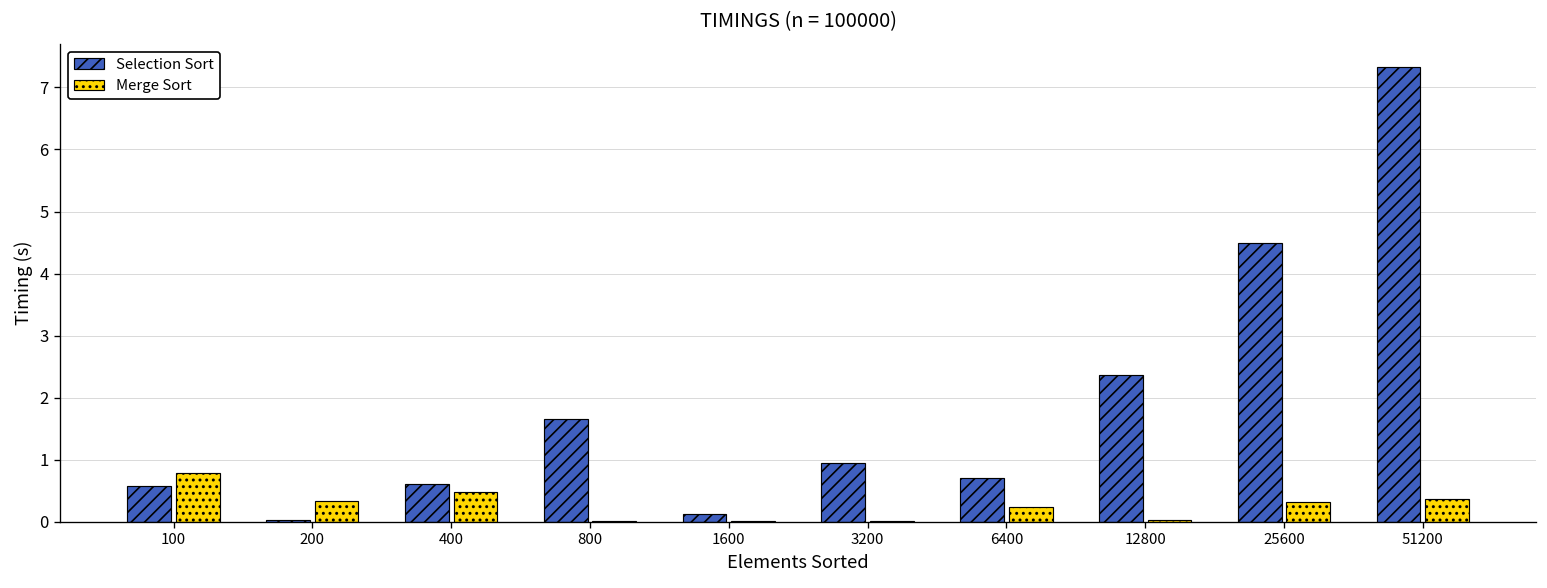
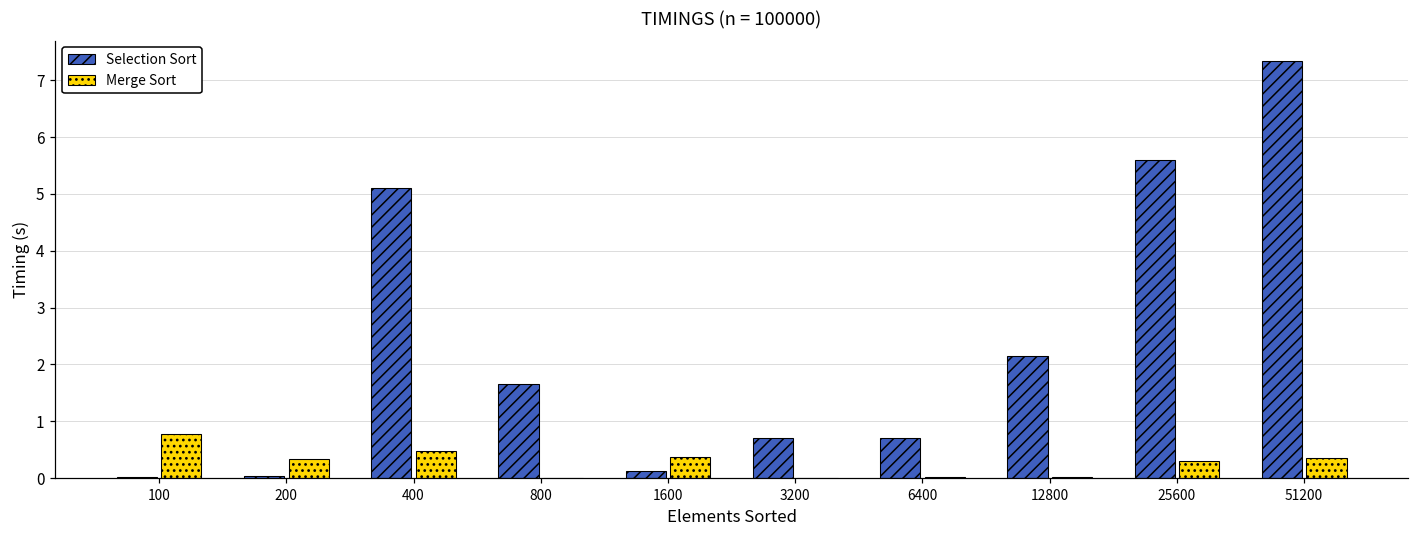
  {
    "Selection Sort": {
-     "100": 0.6,
-     "400": 0.6,
+     "100": 0.0,
+     "400": 5.1,
      "800": 1.7,
      "1600": 0.1,
-     "3200": 0.9,
+     "3200": 0.7,
      "6400": 0.7,
-     "12800": 2.4,
-     "25600": 4.5,
+     "12800": 2.2,
+     "25600": 5.6,
      "51200": 7.3
    },
    "Merge Sort": {
      "100": 0.8,
      "200": 0.3,
      "400": 0.5,
-     "1600": 0.0,
-     "6400": 0.2,
+     "1600": 0.4,
+     "6400": 0.0,
      "25600": 0.3,
      "51200": 0.4
    }
  }
